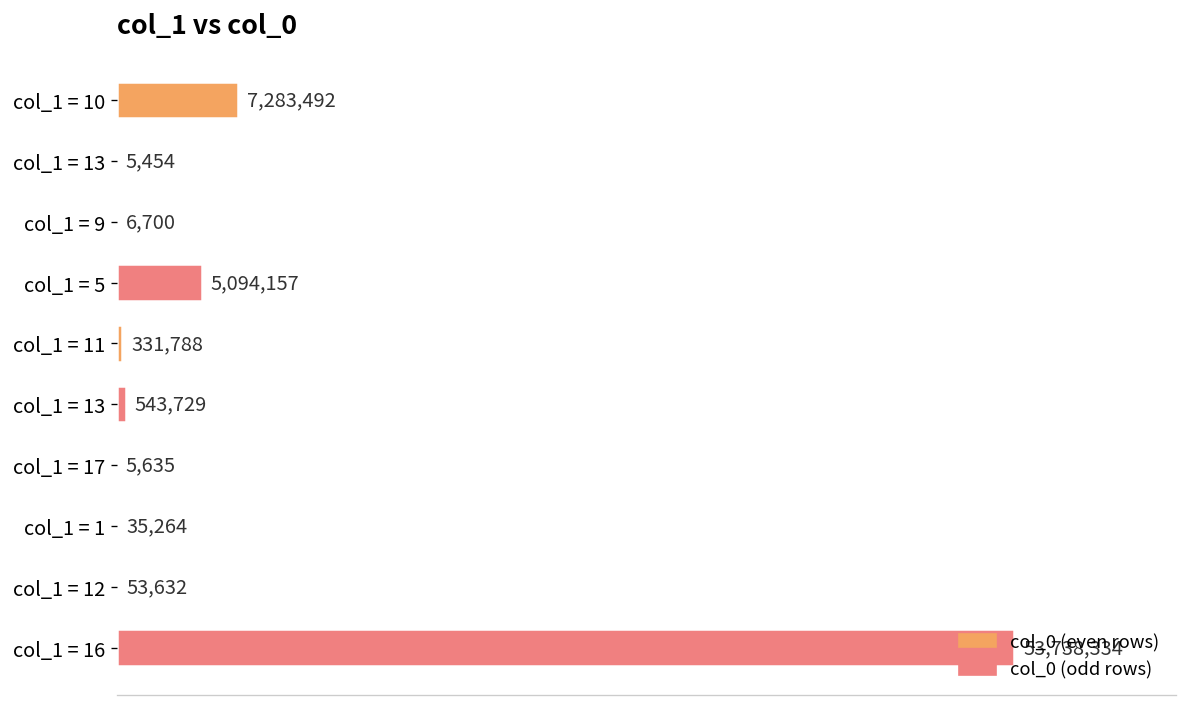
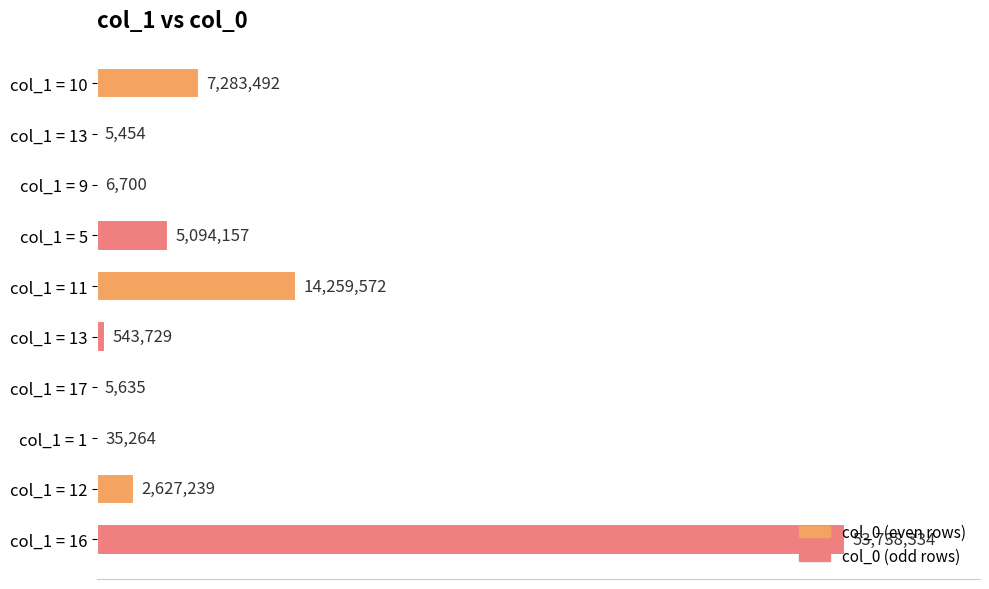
  {
    "col_1 = 10": "7,283,492",
    "col_1 = 9": "6,700",
    "col_1 = 5": "5,094,157",
-   "col_1 = 11": "331,788",
+   "col_1 = 11": "14,259,572",
    "col_1 = 17": "5,635",
    "col_1 = 1": "35,264",
-   "col_1 = 12": "53,632",
+   "col_1 = 12": "2,627,239",
    "col_1 = 16": "53,738,334"
  }
